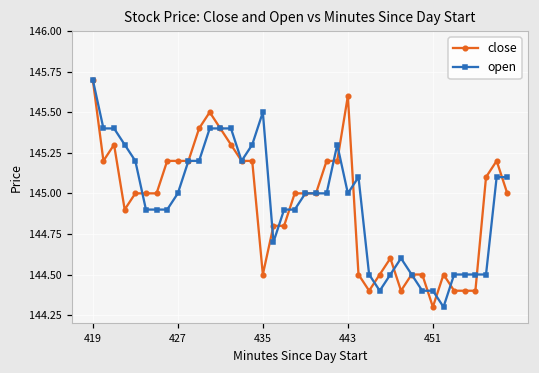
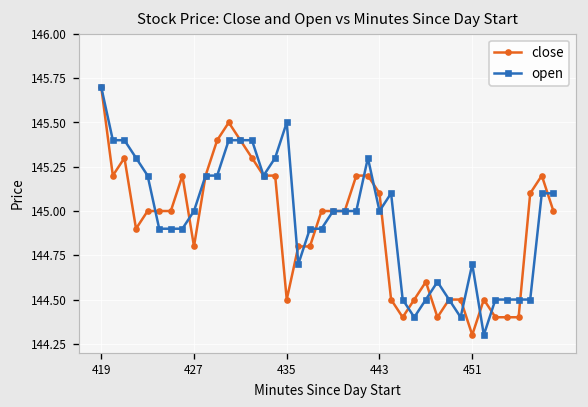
  {
    "close": {
-     "427": 145.2,
+     "427": 144.8,
      "435": 144.5,
-     "443": 145.6,
+     "443": 145.1,
      "451": 144.3
    },
    "open": {
      "427": 145.0,
      "435": 145.5,
      "443": 145.0,
-     "451": 144.4
+     "451": 144.7
    }
  }
